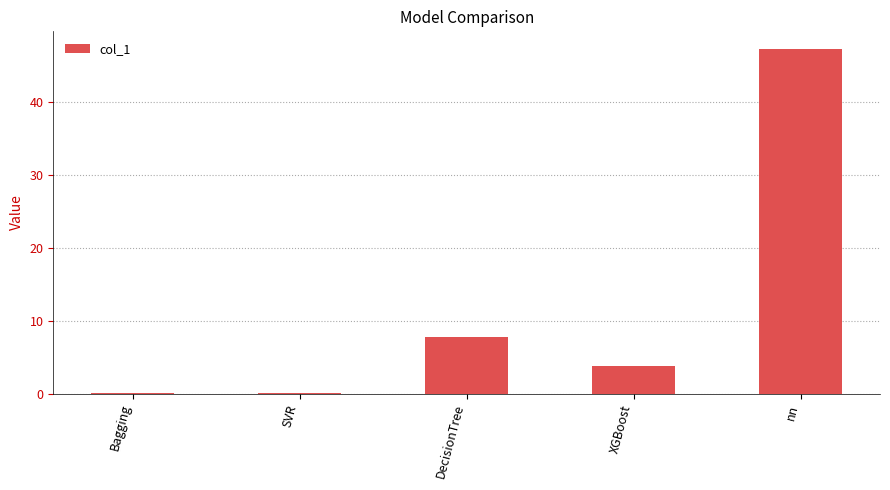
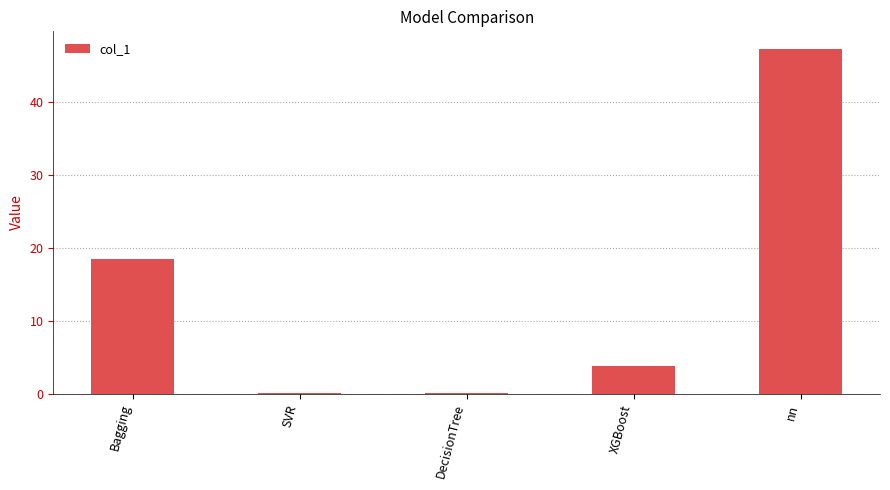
  {
-   "Bagging": 0,
-   "DecisionTree": 8,
+   "Bagging": 18,
+   "DecisionTree": 0,
    "XGBoost": 4,
    "nn": 47
  }
